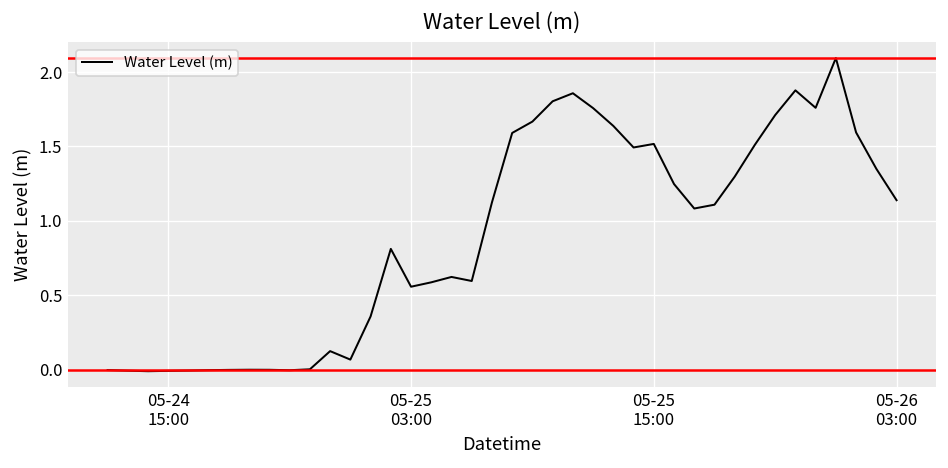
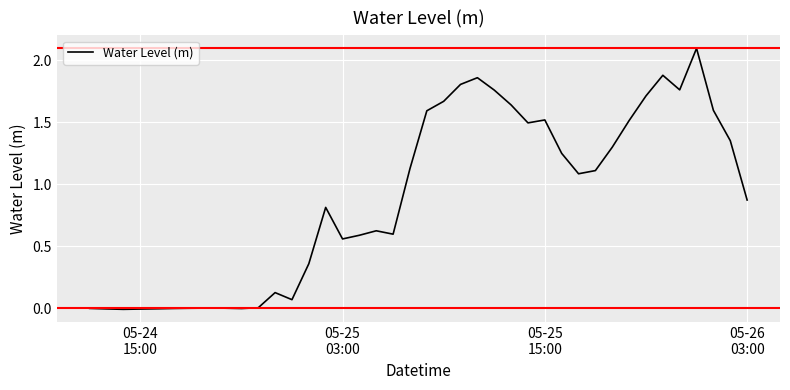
  {
    "05-24 15:00": -0.01,
    "05-25 03:00": 0.56,
    "05-25 15:00": 1.52,
-   "05-26 03:00": 1.14
+   "05-26 03:00": 0.87
  }
